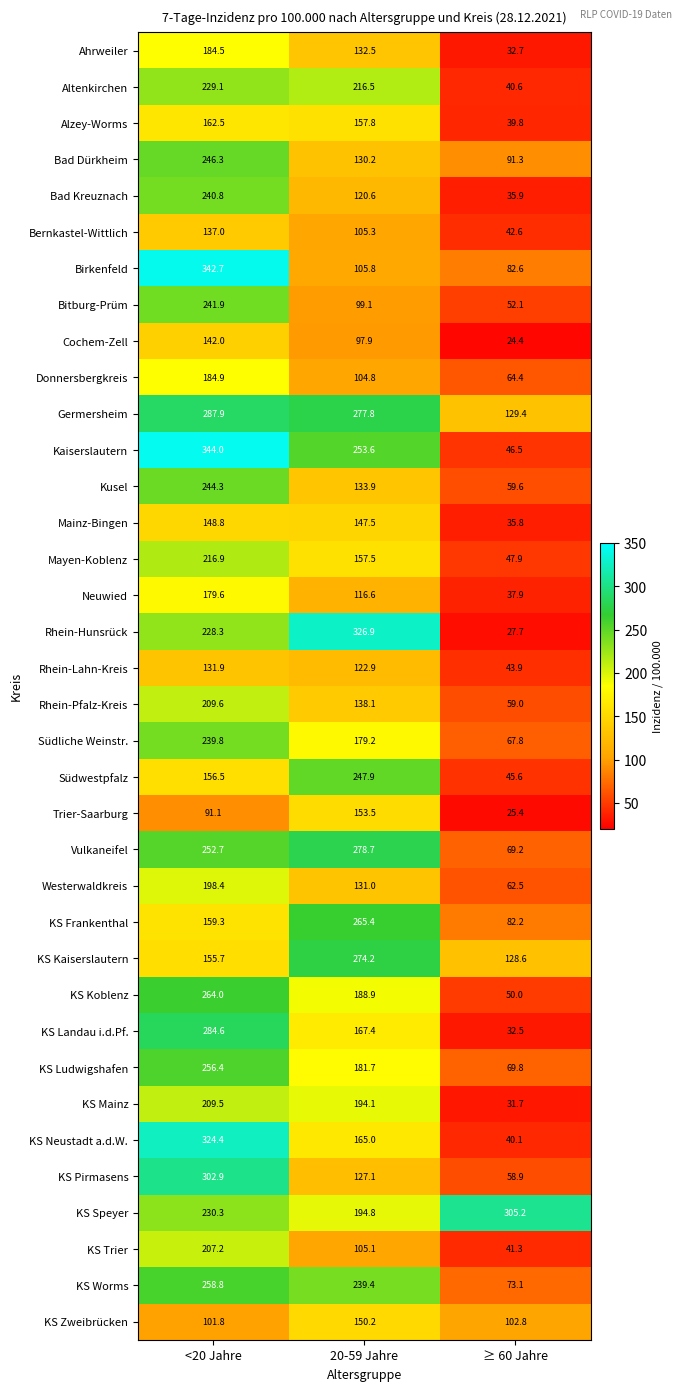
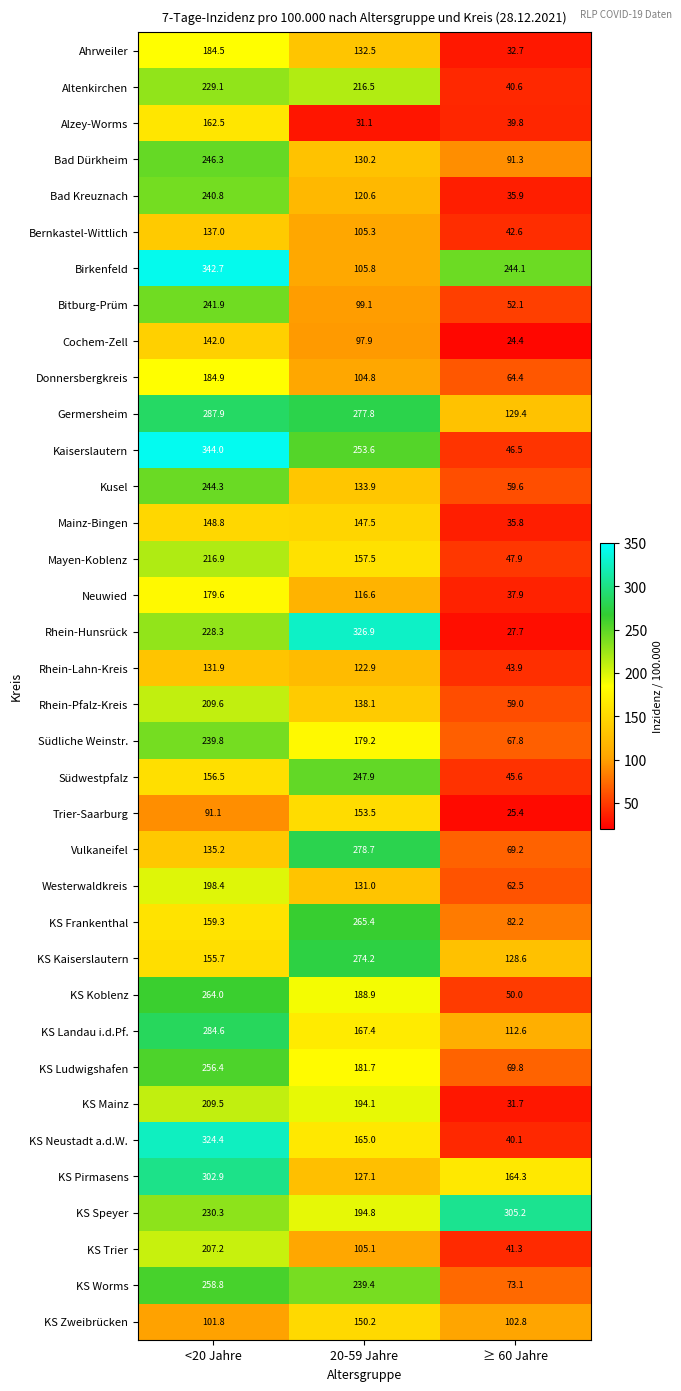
  {
    "Ahrweiler": {
      "<20 Jahre": 184.5,
      "20-59 Jahre": 132.5,
      "≥ 60 Jahre": 32.7
    },
    "Altenkirchen": {
      "<20 Jahre": 229.1,
      "20-59 Jahre": 216.5,
      "≥ 60 Jahre": 40.6
    },
    "Alzey-Worms": {
      "<20 Jahre": 162.5,
-     "20-59 Jahre": 157.8,
+     "20-59 Jahre": 31.1,
      "≥ 60 Jahre": 39.8
    },
    "Bad Dürkheim": {
      "<20 Jahre": 246.3,
      "20-59 Jahre": 130.2,
      "≥ 60 Jahre": 91.3
    },
    "Bad Kreuznach": {
      "<20 Jahre": 240.8,
      "20-59 Jahre": 120.6,
      "≥ 60 Jahre": 35.9
    },
    "Bernkastel-Wittlich": {
      "<20 Jahre": 137.0,
      "20-59 Jahre": 105.3,
      "≥ 60 Jahre": 42.6
    },
    "Birkenfeld": {
      "<20 Jahre": 342.7,
      "20-59 Jahre": 105.8,
-     "≥ 60 Jahre": 82.6
+     "≥ 60 Jahre": 244.1
    },
    "Bitburg-Prüm": {
      "<20 Jahre": 241.9,
      "20-59 Jahre": 99.1,
      "≥ 60 Jahre": 52.1
    },
    "Cochem-Zell": {
      "<20 Jahre": 142.0,
      "20-59 Jahre": 97.9,
      "≥ 60 Jahre": 24.4
    },
    "Donnersbergkreis": {
      "<20 Jahre": 184.9,
      "20-59 Jahre": 104.8,
      "≥ 60 Jahre": 64.4
    },
    "Germersheim": {
      "<20 Jahre": 287.9,
      "20-59 Jahre": 277.8,
      "≥ 60 Jahre": 129.4
    },
    "Kaiserslautern": {
      "<20 Jahre": 344.0,
      "20-59 Jahre": 253.6,
      "≥ 60 Jahre": 46.5
    },
    "Kusel": {
      "<20 Jahre": 244.3,
      "20-59 Jahre": 133.9,
      "≥ 60 Jahre": 59.6
    },
    "Mainz-Bingen": {
      "<20 Jahre": 148.8,
      "20-59 Jahre": 147.5,
      "≥ 60 Jahre": 35.8
    },
    "Mayen-Koblenz": {
      "<20 Jahre": 216.9,
      "20-59 Jahre": 157.5,
      "≥ 60 Jahre": 47.9
    },
    "Neuwied": {
      "<20 Jahre": 179.6,
      "20-59 Jahre": 116.6,
      "≥ 60 Jahre": 37.9
    },
    "Rhein-Hunsrück": {
      "<20 Jahre": 228.3,
      "20-59 Jahre": 326.9,
      "≥ 60 Jahre": 27.7
    },
    "Rhein-Lahn-Kreis": {
      "<20 Jahre": 131.9,
      "20-59 Jahre": 122.9,
      "≥ 60 Jahre": 43.9
    },
    "Rhein-Pfalz-Kreis": {
      "<20 Jahre": 209.6,
      "20-59 Jahre": 138.1,
      "≥ 60 Jahre": 59.0
    },
    "Südliche Weinstr.": {
      "<20 Jahre": 239.8,
      "20-59 Jahre": 179.2,
      "≥ 60 Jahre": 67.8
    },
    "Südwestpfalz": {
      "<20 Jahre": 156.5,
      "20-59 Jahre": 247.9,
      "≥ 60 Jahre": 45.6
    },
    "Trier-Saarburg": {
      "<20 Jahre": 91.1,
      "20-59 Jahre": 153.5,
      "≥ 60 Jahre": 25.4
    },
    "Vulkaneifel": {
-     "<20 Jahre": 252.7,
+     "<20 Jahre": 135.2,
      "20-59 Jahre": 278.7,
      "≥ 60 Jahre": 69.2
    },
    "Westerwaldkreis": {
      "<20 Jahre": 198.4,
      "20-59 Jahre": 131.0,
      "≥ 60 Jahre": 62.5
    },
    "KS Frankenthal": {
      "<20 Jahre": 159.3,
      "20-59 Jahre": 265.4,
      "≥ 60 Jahre": 82.2
    },
    "KS Kaiserslautern": {
      "<20 Jahre": 155.7,
      "20-59 Jahre": 274.2,
      "≥ 60 Jahre": 128.6
    },
    "KS Koblenz": {
      "<20 Jahre": 264.0,
      "20-59 Jahre": 188.9,
      "≥ 60 Jahre": 50.0
    },
    "KS Landau i.d.Pf.": {
      "<20 Jahre": 284.6,
      "20-59 Jahre": 167.4,
-     "≥ 60 Jahre": 32.5
+     "≥ 60 Jahre": 112.6
    },
    "KS Ludwigshafen": {
      "<20 Jahre": 256.4,
      "20-59 Jahre": 181.7,
      "≥ 60 Jahre": 69.8
    },
    "KS Mainz": {
      "<20 Jahre": 209.5,
      "20-59 Jahre": 194.1,
      "≥ 60 Jahre": 31.7
    },
    "KS Neustadt a.d.W.": {
      "<20 Jahre": 324.4,
      "20-59 Jahre": 165.0,
      "≥ 60 Jahre": 40.1
    },
    "KS Pirmasens": {
      "<20 Jahre": 302.9,
      "20-59 Jahre": 127.1,
-     "≥ 60 Jahre": 58.9
+     "≥ 60 Jahre": 164.3
    },
    "KS Speyer": {
      "<20 Jahre": 230.3,
      "20-59 Jahre": 194.8,
      "≥ 60 Jahre": 305.2
    },
    "KS Trier": {
      "<20 Jahre": 207.2,
      "20-59 Jahre": 105.1,
      "≥ 60 Jahre": 41.3
    },
    "KS Worms": {
      "<20 Jahre": 258.8,
      "20-59 Jahre": 239.4,
      "≥ 60 Jahre": 73.1
    },
    "KS Zweibrücken": {
      "<20 Jahre": 101.8,
      "20-59 Jahre": 150.2,
      "≥ 60 Jahre": 102.8
    }
  }
